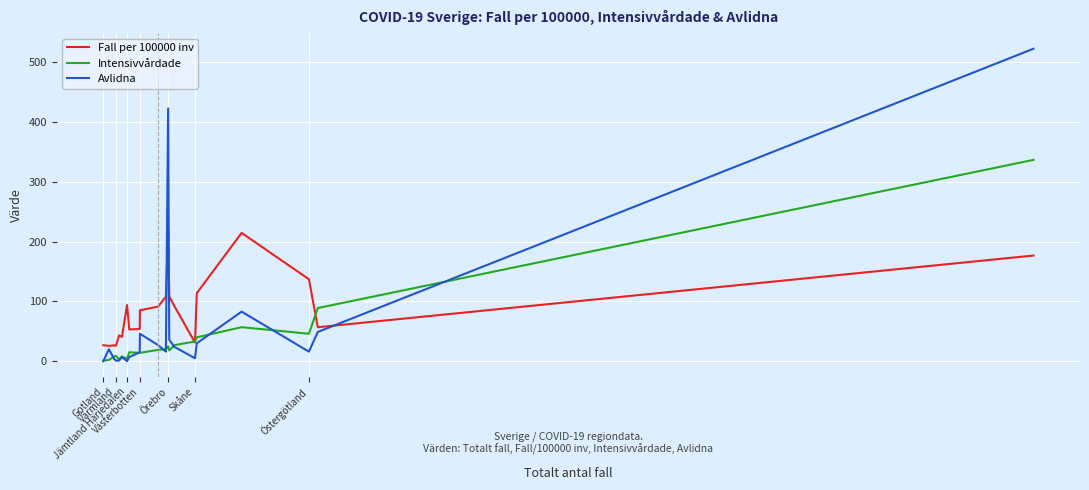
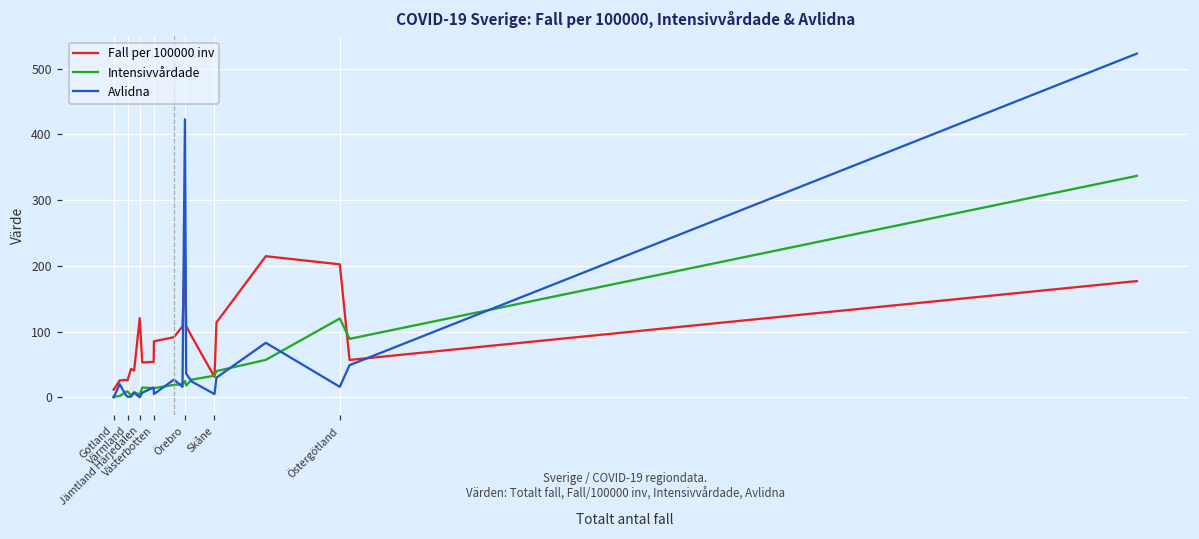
  {
    "Fall per 100000 inv": {
-     "Gotland": 30,
+     "Gotland": 10,
      "Värmland": 30,
-     "Jämtland Härjedalen": 90,
+     "Jämtland Härjedalen": 120,
      "Västerbotten": 90,
      "Örebro": 220,
-     "Östergötland": 140
+     "Östergötland": 200
    },
    "Intensivvårdade": {
      "Värmland": 10,
      "Örebro": 30,
-     "Östergötland": 50
+     "Östergötland": 120
    },
    "Avlidna": {
      "Värmland": 0,
-     "Västerbotten": 50,
+     "Västerbotten": 10,
      "Örebro": 420,
      "Skåne": 10,
      "Östergötland": 20
    }
  }
